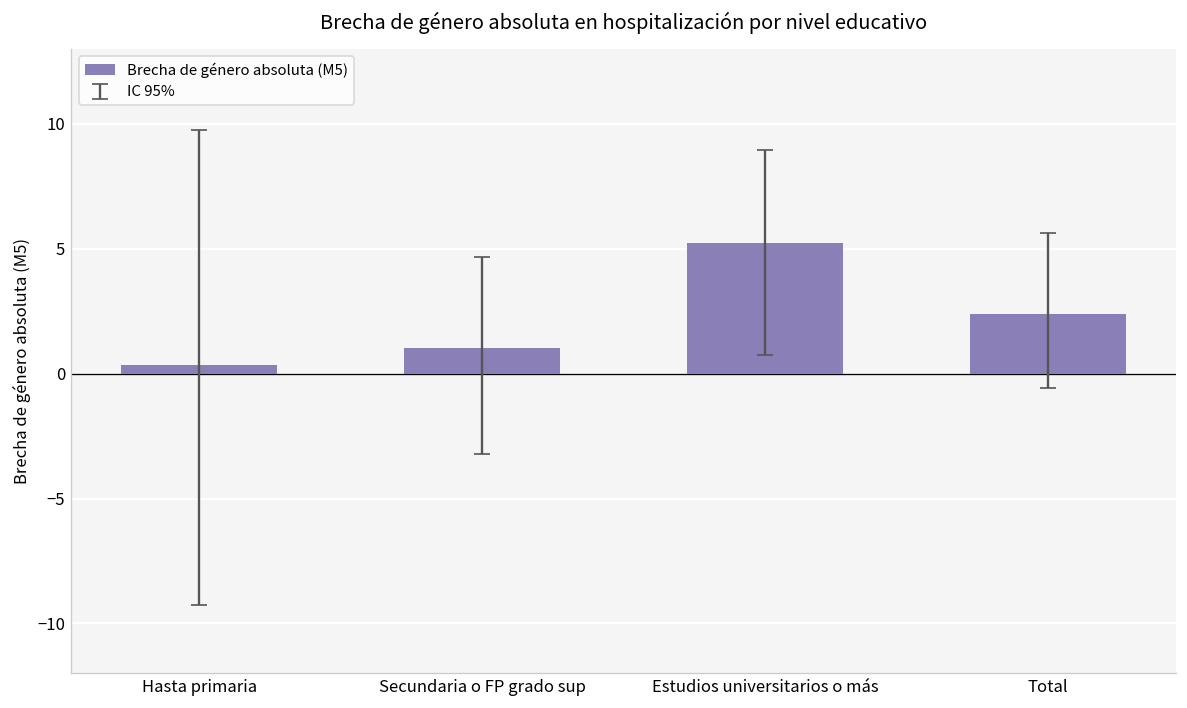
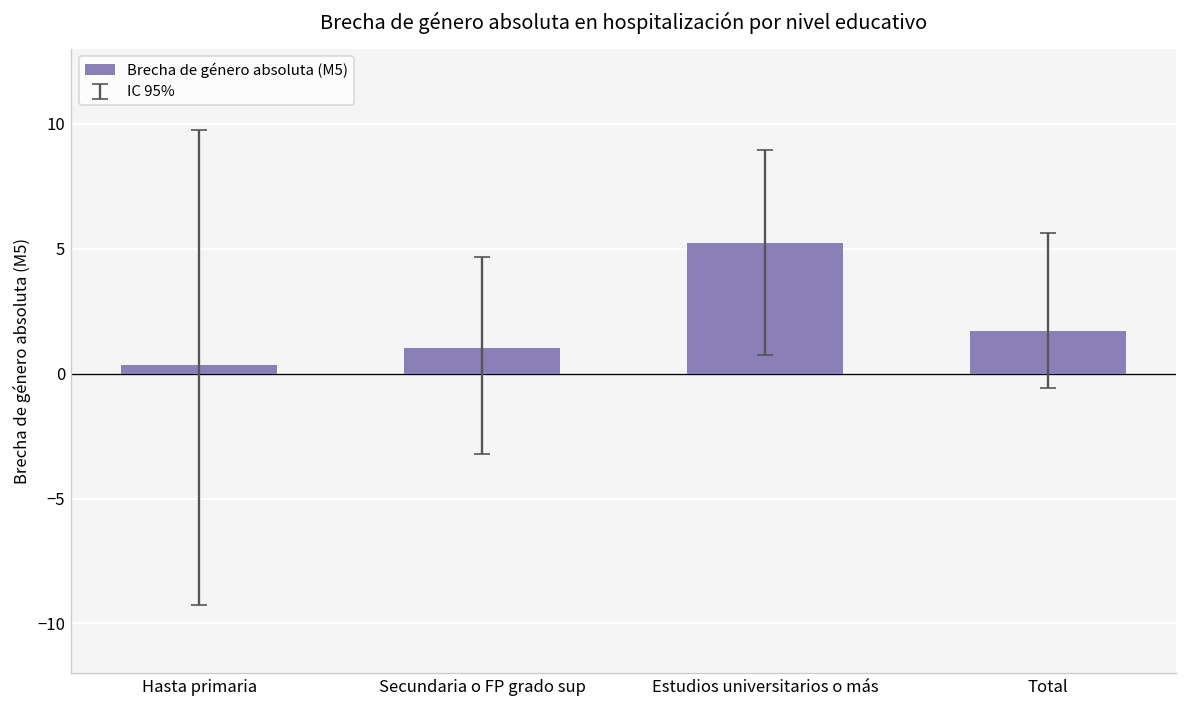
  {
    "Brecha de género absoluta (M5)": {
      "Hasta primaria": 0.4,
      "Secundaria o FP grado sup": 1.0,
      "Estudios universitarios o más": 5.2,
-     "Total": 2.4
+     "Total": 1.7
    }
  }
